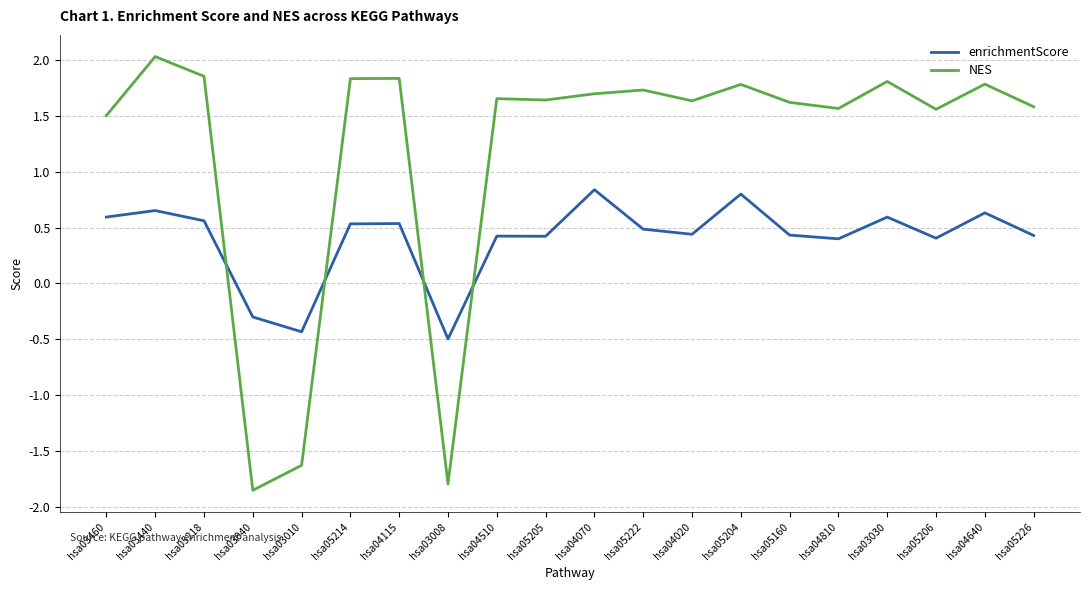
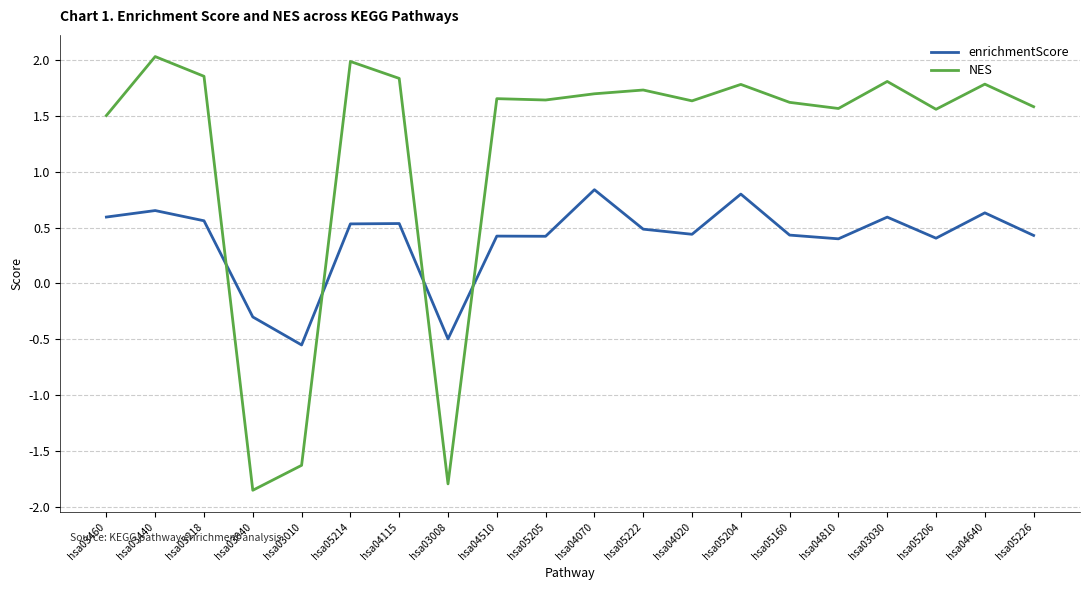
  {
    "enrichmentScore": {
      "hsa03460": 0.59,
      "hsa03440": 0.65,
      "hsa05218": 0.56,
      "hsa03040": -0.30,
-     "hsa03010": -0.43,
+     "hsa03010": -0.55,
      "hsa05214": 0.53,
      "hsa04115": 0.54,
      "hsa03008": -0.50,
      "hsa04510": 0.42,
      "hsa05205": 0.42,
      "hsa04070": 0.84,
      "hsa05222": 0.49,
      "hsa04020": 0.44,
      "hsa05204": 0.80,
      "hsa05160": 0.43,
      "hsa04810": 0.40,
      "hsa03030": 0.59,
      "hsa05206": 0.40,
      "hsa04640": 0.63,
      "hsa05226": 0.43
    },
    "NES": {
      "hsa03460": 1.50,
      "hsa03440": 2.03,
      "hsa05218": 1.85,
      "hsa03040": -1.85,
      "hsa03010": -1.63,
-     "hsa05214": 1.83,
+     "hsa05214": 1.98,
      "hsa04115": 1.83,
      "hsa03008": -1.79,
      "hsa04510": 1.65,
      "hsa05205": 1.64,
      "hsa04070": 1.70,
      "hsa05222": 1.73,
      "hsa04020": 1.63,
      "hsa05204": 1.78,
      "hsa05160": 1.62,
      "hsa04810": 1.56,
      "hsa03030": 1.81,
      "hsa05206": 1.56,
      "hsa04640": 1.78,
      "hsa05226": 1.58
    }
  }
